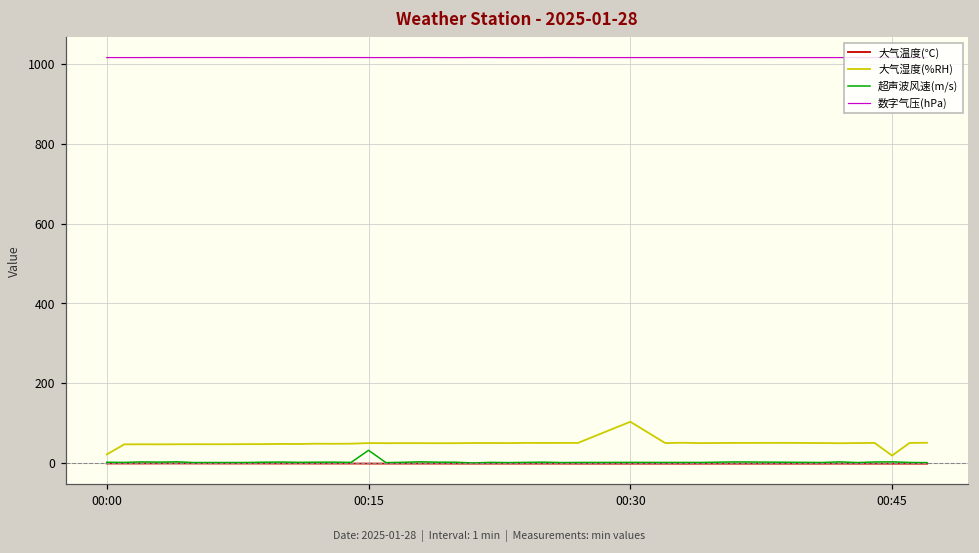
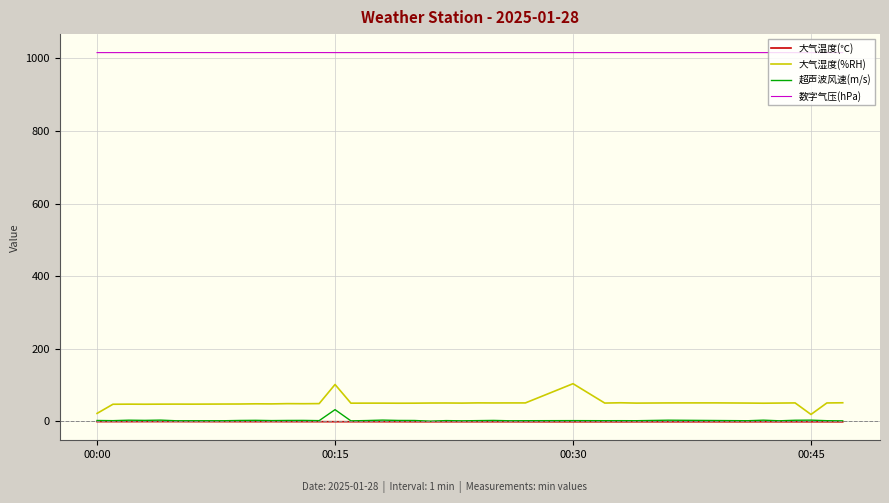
  {
    "大气温度(℃)": {
      "00:15": 0
    },
    "大气湿度(%RH)": {
      "00:00": 20,
-     "00:15": 50,
+     "00:15": 100,
      "00:30": 100,
      "00:45": 20
    },
    "超声波风速(m/s)": {
      "00:15": 30
    },
    "数字气压(hPa)": {
      "00:00": 1020,
      "00:15": 1020,
      "00:30": 1020
    }
  }
